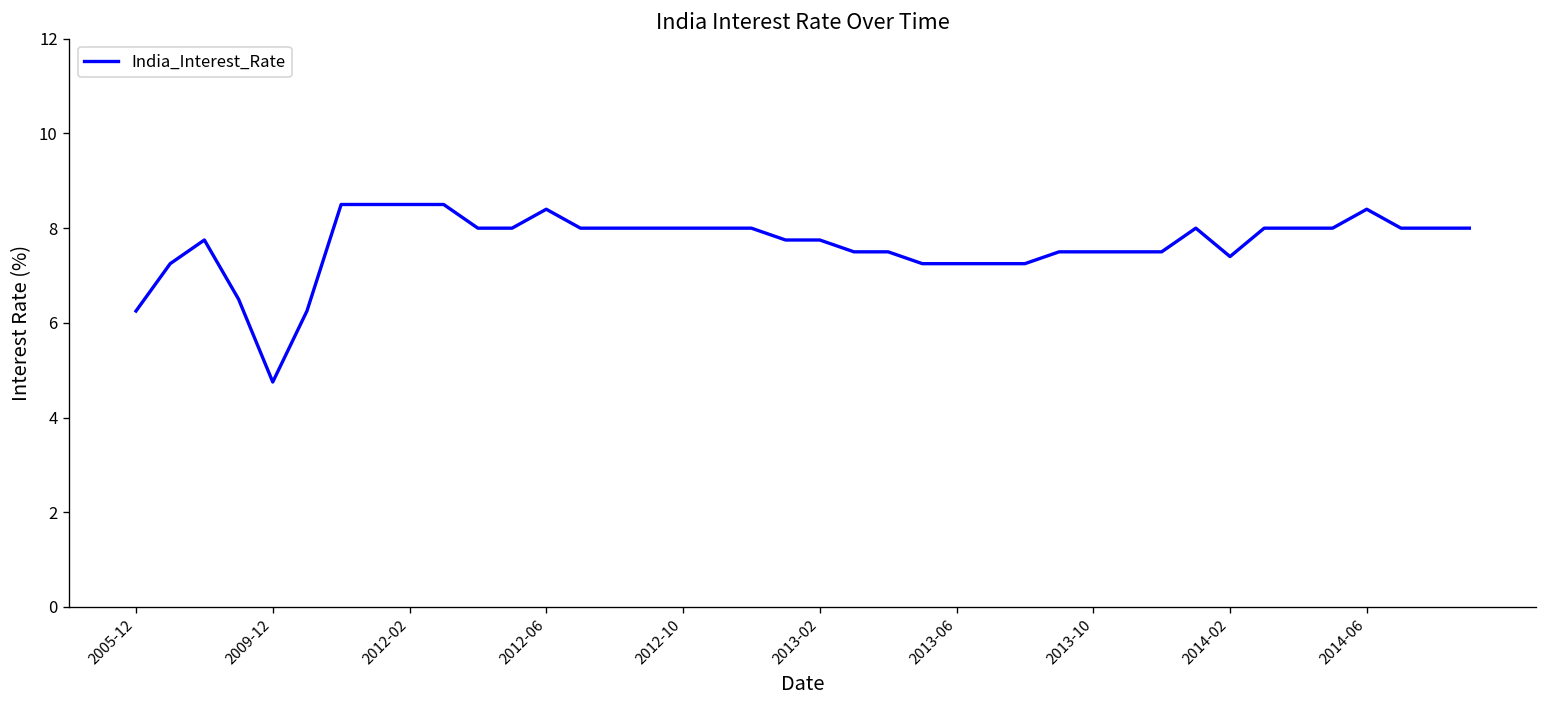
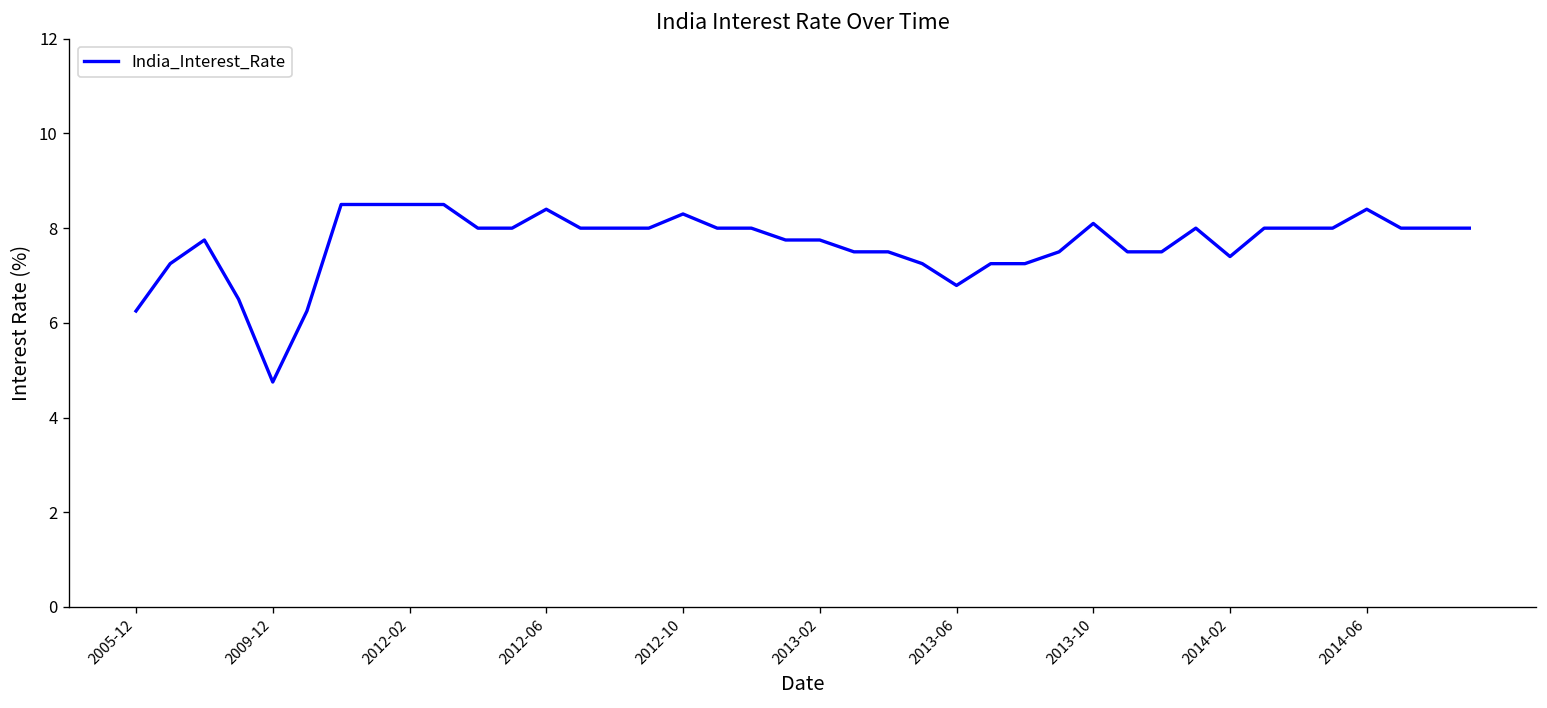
  {
    "2005-12": 6.3,
    "2009-12": 4.8,
    "2012-02": 8.5,
    "2012-06": 8.4,
-   "2012-10": 8.0,
+   "2012-10": 8.3,
    "2013-02": 7.8,
-   "2013-06": 7.3,
-   "2013-10": 7.5,
+   "2013-06": 6.8,
+   "2013-10": 8.1,
    "2014-02": 7.4,
    "2014-06": 8.4
  }
